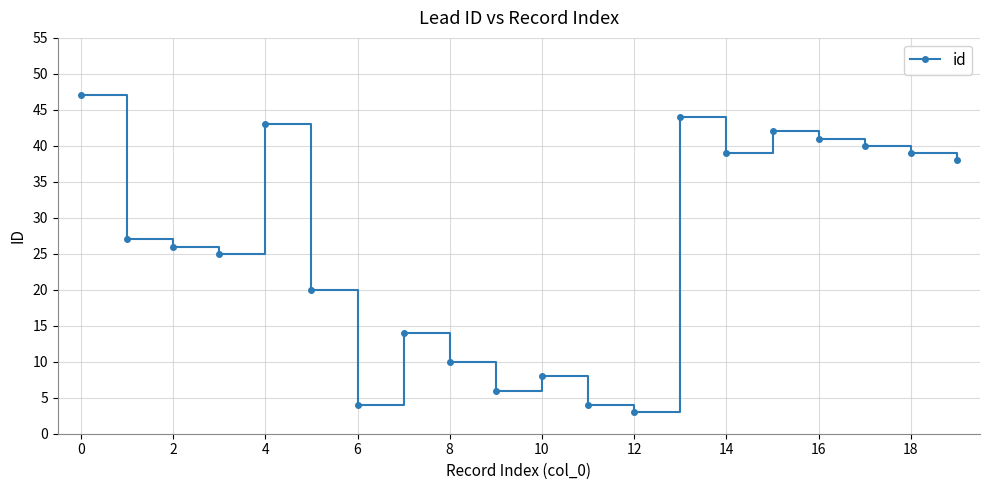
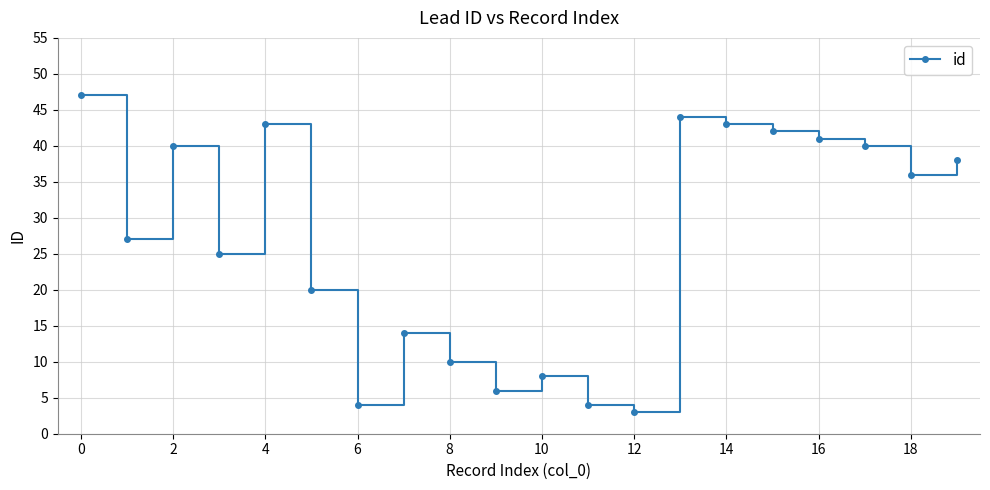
  {
    "0": 47,
-   "2": 26,
+   "2": 40,
    "4": 43,
    "6": 4,
    "8": 10,
    "10": 8,
    "12": 3,
-   "14": 39,
+   "14": 43,
    "16": 41,
-   "18": 39
+   "18": 36
  }
